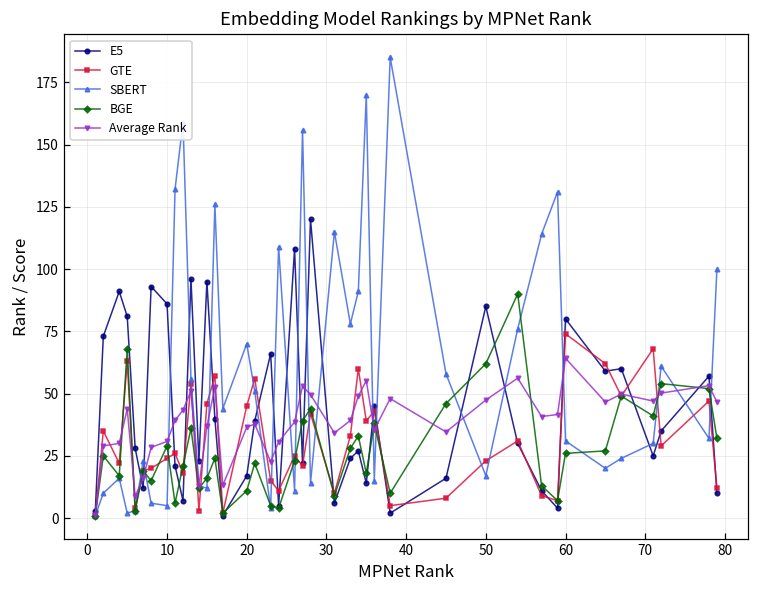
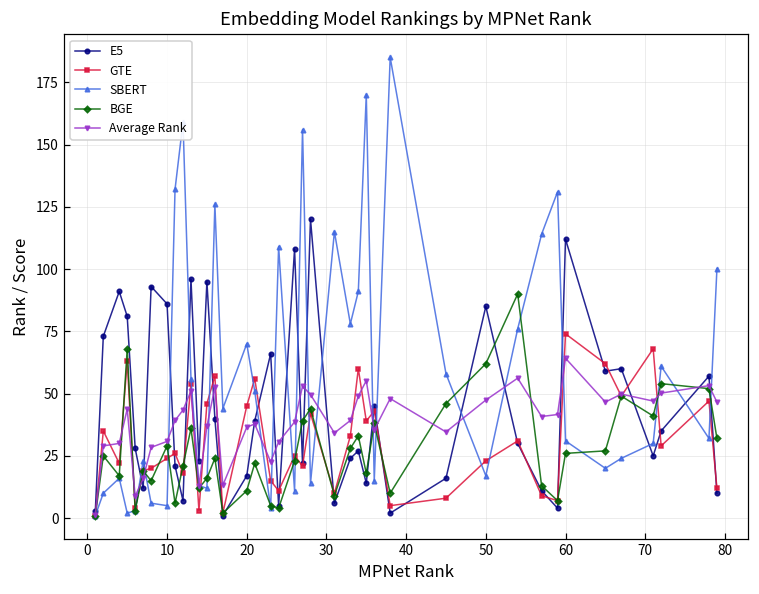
  {
    "E5": {
      "10": 86,
      "20": 17,
      "50": 85,
-     "60": 80
+     "60": 112
    },
    "GTE": {
      "10": 24,
      "20": 45,
      "50": 23,
      "60": 74
    },
    "SBERT": {
      "10": 5,
      "20": 70,
      "50": 17,
      "60": 31
    },
    "BGE": {
      "10": 29,
      "20": 11,
      "50": 62,
      "60": 26
    },
    "Average Rank": {
      "10": 31,
      "20": 37,
      "50": 47,
      "60": 64
    }
  }
